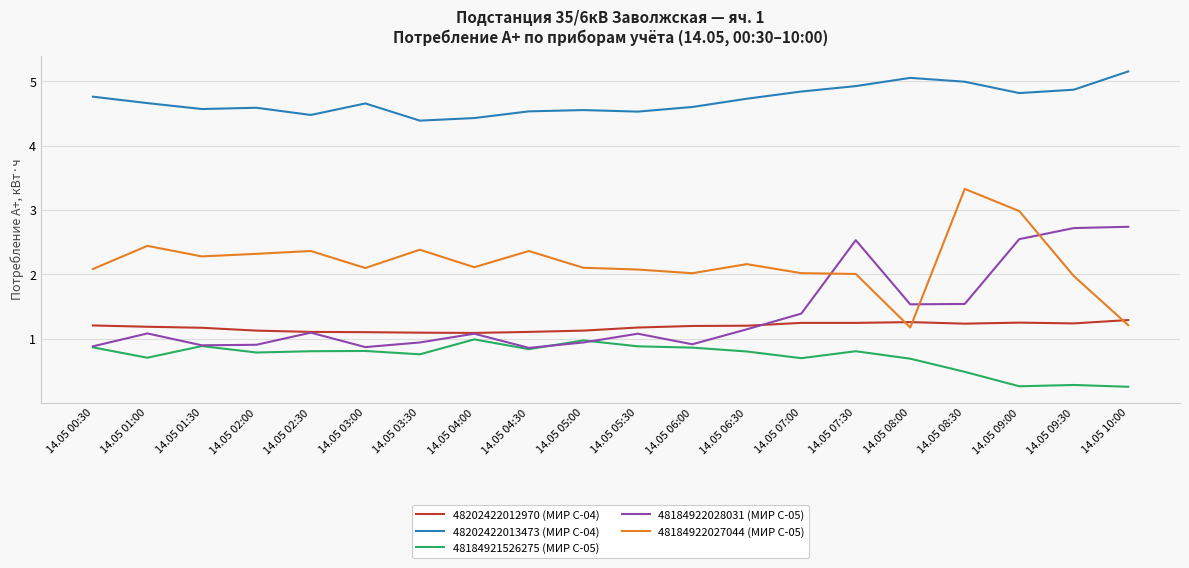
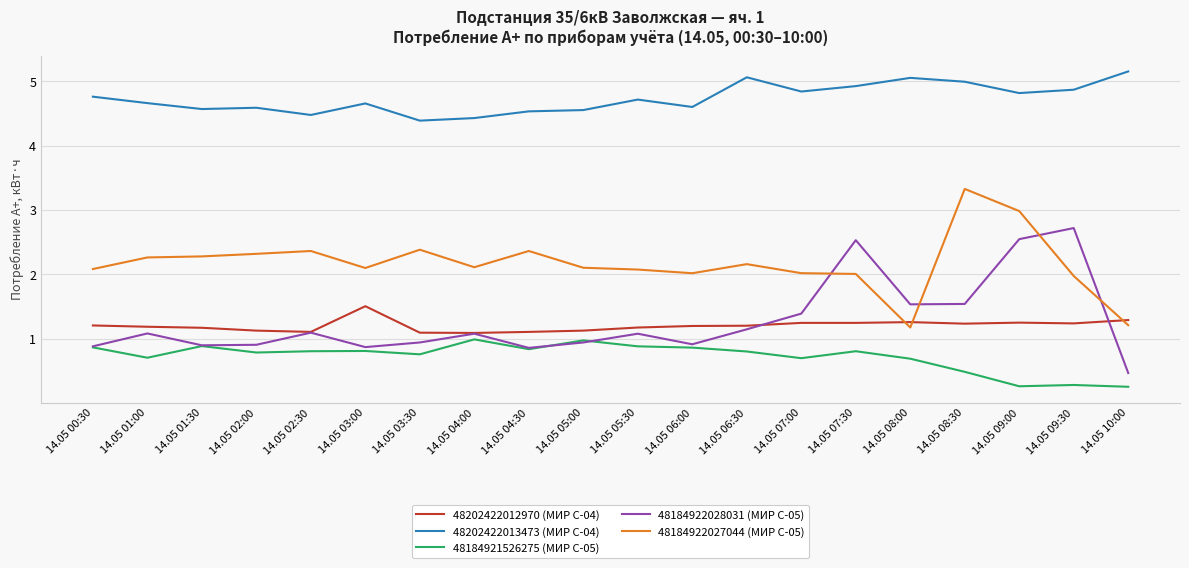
  {
    "48202422012970 (МИР С-04)": {
      "14.05 00:30": 1.2,
      "14.05 01:00": 1.2,
      "14.05 01:30": 1.2,
      "14.05 02:00": 1.1,
-     "14.05 03:00": 1.1,
+     "14.05 03:00": 1.5,
      "14.05 03:30": 1.1,
      "14.05 04:30": 1.1,
      "14.05 05:00": 1.1,
      "14.05 05:30": 1.2,
      "14.05 06:00": 1.2,
      "14.05 06:30": 1.2,
      "14.05 07:00": 1.2,
      "14.05 07:30": 1.2,
      "14.05 08:00": 1.3,
      "14.05 08:30": 1.2,
      "14.05 09:00": 1.3,
      "14.05 09:30": 1.2,
      "14.05 10:00": 1.3
    },
    "48202422013473 (МИР С-04)": {
      "14.05 00:30": 4.8,
      "14.05 01:00": 4.7,
      "14.05 01:30": 4.6,
      "14.05 02:00": 4.6,
      "14.05 02:30": 4.5,
      "14.05 03:00": 4.7,
      "14.05 03:30": 4.4,
      "14.05 04:00": 4.4,
      "14.05 04:30": 4.5,
      "14.05 05:00": 4.6,
-     "14.05 05:30": 4.5,
+     "14.05 05:30": 4.7,
      "14.05 06:00": 4.6,
-     "14.05 06:30": 4.7,
+     "14.05 06:30": 5.1,
      "14.05 07:00": 4.8,
      "14.05 07:30": 4.9,
      "14.05 08:00": 5.1,
      "14.05 08:30": 5.0,
      "14.05 09:00": 4.8,
      "14.05 09:30": 4.9,
      "14.05 10:00": 5.2
    },
    "48184921526275 (МИР С-05)": {
      "14.05 01:00": 0.7,
      "14.05 02:00": 0.8,
      "14.05 02:30": 0.8,
      "14.05 03:00": 0.8,
      "14.05 03:30": 0.8,
      "14.05 04:00": 1.0,
      "14.05 05:30": 0.9,
      "14.05 06:00": 0.9,
      "14.05 06:30": 0.8,
      "14.05 07:00": 0.7,
      "14.05 07:30": 0.8,
      "14.05 08:00": 0.7,
      "14.05 08:30": 0.5,
      "14.05 09:00": 0.3,
      "14.05 09:30": 0.3,
      "14.05 10:00": 0.3
    },
    "48184922028031 (МИР С-05)": {
      "14.05 01:00": 1.1,
      "14.05 02:00": 0.9,
      "14.05 03:00": 0.9,
      "14.05 03:30": 0.9,
      "14.05 05:30": 1.1,
      "14.05 06:00": 0.9,
      "14.05 06:30": 1.1,
      "14.05 07:00": 1.4,
      "14.05 07:30": 2.5,
      "14.05 08:00": 1.5,
      "14.05 08:30": 1.5,
      "14.05 09:00": 2.5,
      "14.05 09:30": 2.7,
-     "14.05 10:00": 2.7
+     "14.05 10:00": 0.5
    },
    "48184922027044 (МИР С-05)": {
      "14.05 00:30": 2.1,
-     "14.05 01:00": 2.4,
+     "14.05 01:00": 2.3,
      "14.05 01:30": 2.3,
      "14.05 02:00": 2.3,
      "14.05 02:30": 2.4,
      "14.05 03:00": 2.1,
      "14.05 03:30": 2.4,
      "14.05 04:00": 2.1,
      "14.05 04:30": 2.4,
      "14.05 05:00": 2.1,
      "14.05 05:30": 2.1,
      "14.05 06:00": 2.0,
      "14.05 06:30": 2.2,
      "14.05 07:00": 2.0,
      "14.05 07:30": 2.0,
      "14.05 08:00": 1.2,
      "14.05 08:30": 3.3,
      "14.05 09:00": 3.0,
      "14.05 09:30": 2.0,
      "14.05 10:00": 1.2
    }
  }
